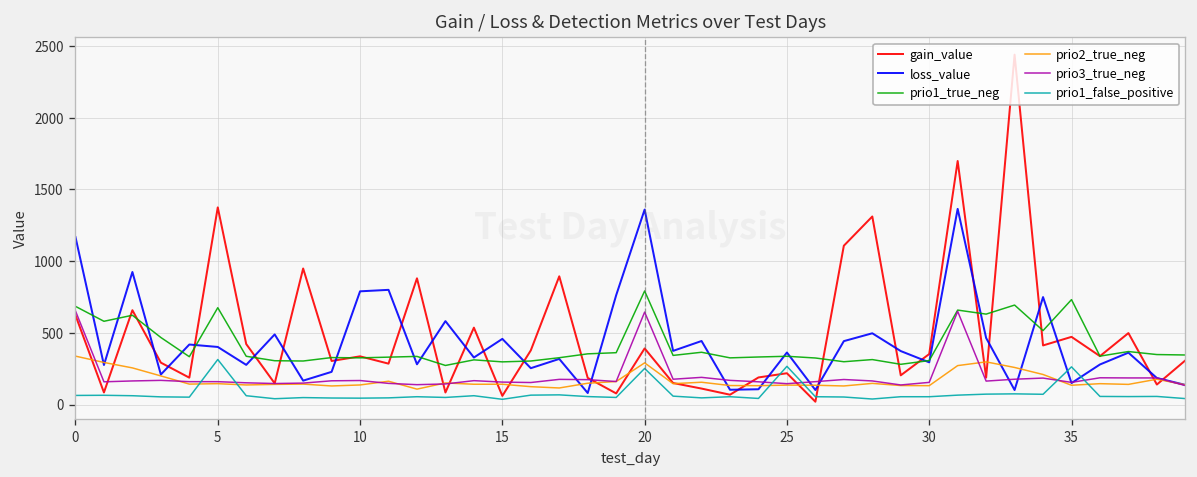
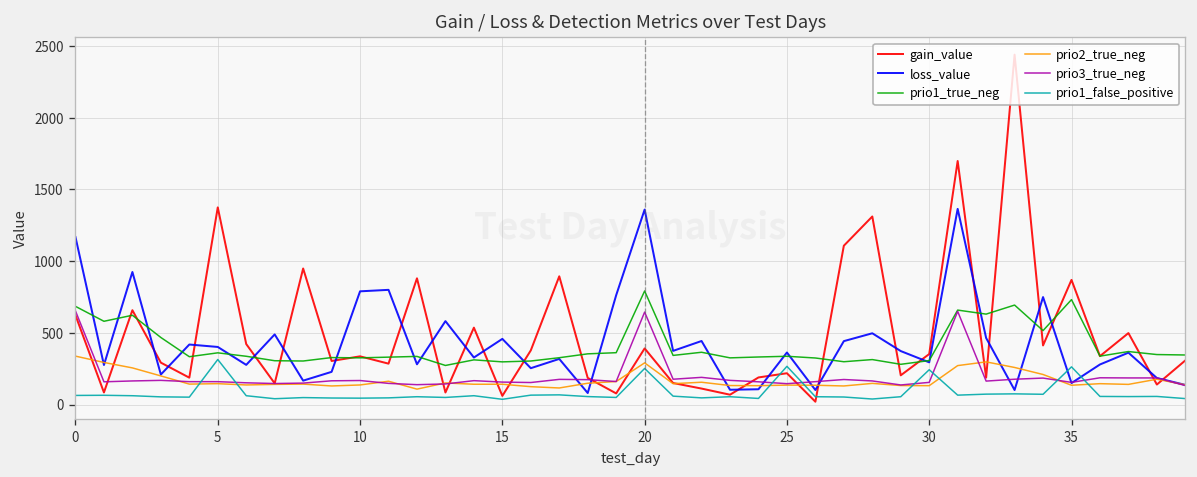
  {
    "gain_value": {
      "0": 620,
      "5": 1380,
      "15": 60,
      "20": 390,
      "25": 220,
      "30": 350,
-     "35": 470
+     "35": 870
    },
    "loss_value": {
      "0": 1170,
      "5": 400,
      "10": 790,
      "15": 460,
      "20": 1360,
      "25": 360
    },
    "prio1_true_neg": {
      "0": 690,
-     "5": 680,
+     "5": 360,
      "15": 300,
      "20": 790,
      "25": 340,
      "35": 730
    },
    "prio2_true_neg": {
      "0": 340,
      "10": 140,
      "20": 290,
      "30": 130
    },
    "prio3_true_neg": {
      "0": 650,
      "10": 170,
      "20": 650,
      "30": 160
    },
    "prio1_false_positive": {
      "0": 60,
      "5": 310,
      "10": 50,
      "15": 40,
      "20": 250,
      "25": 270,
-     "30": 60,
+     "30": 240,
      "35": 260
    }
  }
